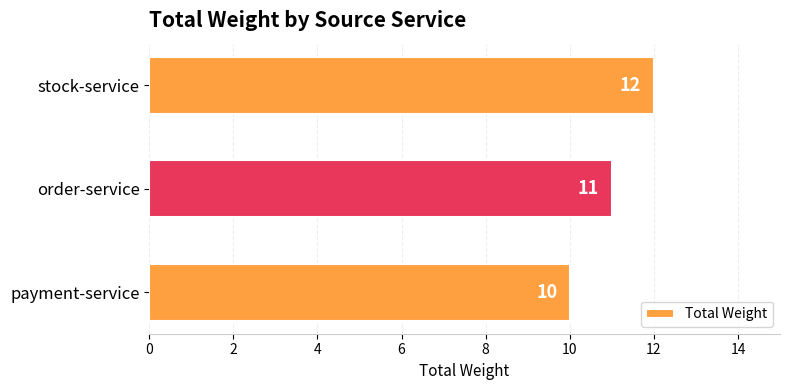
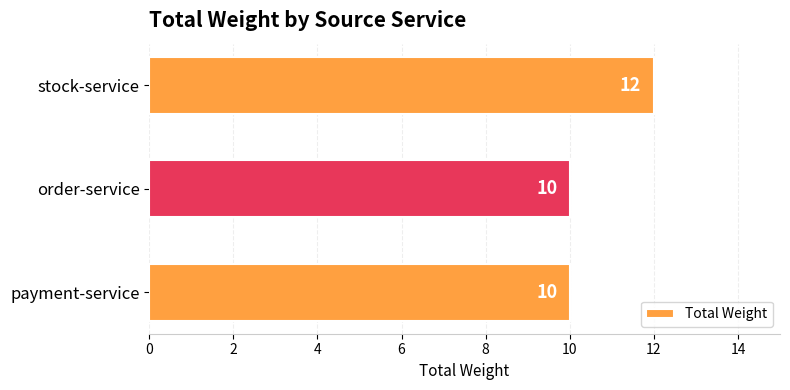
  {
    "stock-service": 12,
-   "order-service": 11,
+   "order-service": 10,
    "payment-service": 10
  }
